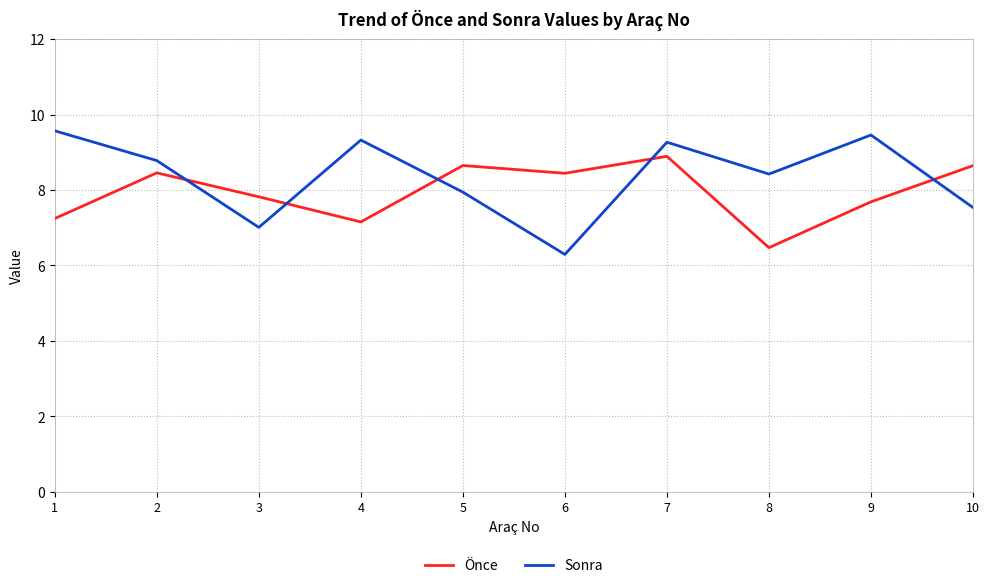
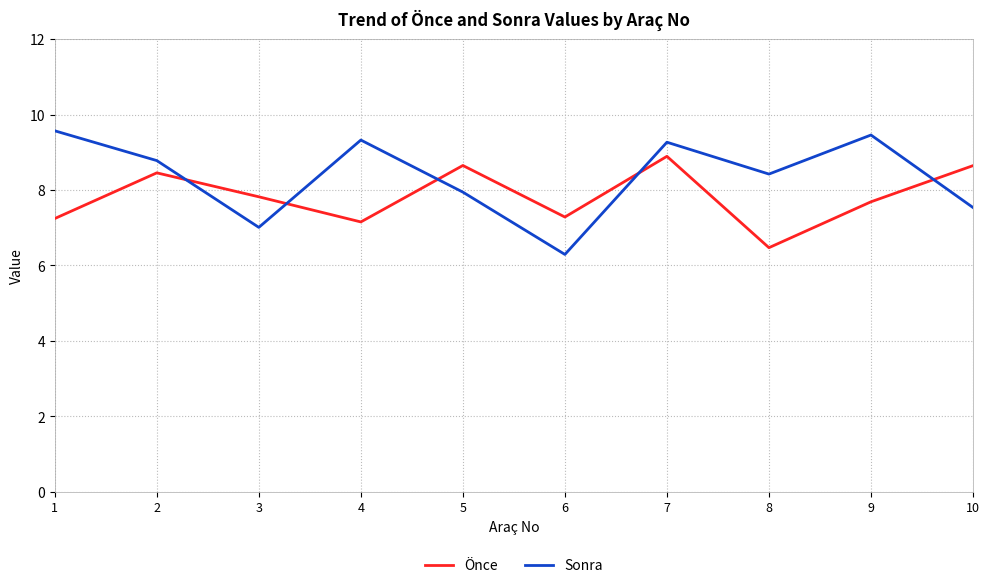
  {
    "Önce": {
      "1": 7.2,
      "2": 8.5,
      "3": 7.8,
      "4": 7.2,
      "5": 8.6,
-     "6": 8.4,
+     "6": 7.3,
      "7": 8.9,
      "8": 6.5,
      "9": 7.7,
      "10": 8.6
    },
    "Sonra": {
      "1": 9.6,
      "2": 8.8,
      "3": 7.0,
      "4": 9.3,
      "5": 7.9,
      "6": 6.3,
      "7": 9.3,
      "8": 8.4,
      "9": 9.5,
      "10": 7.5
    }
  }
